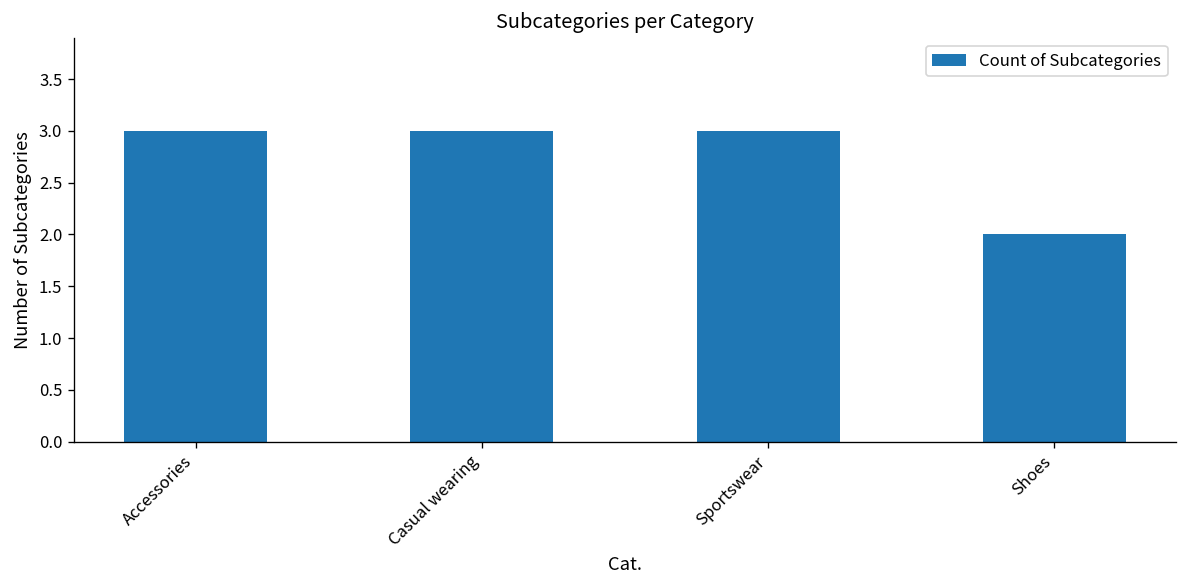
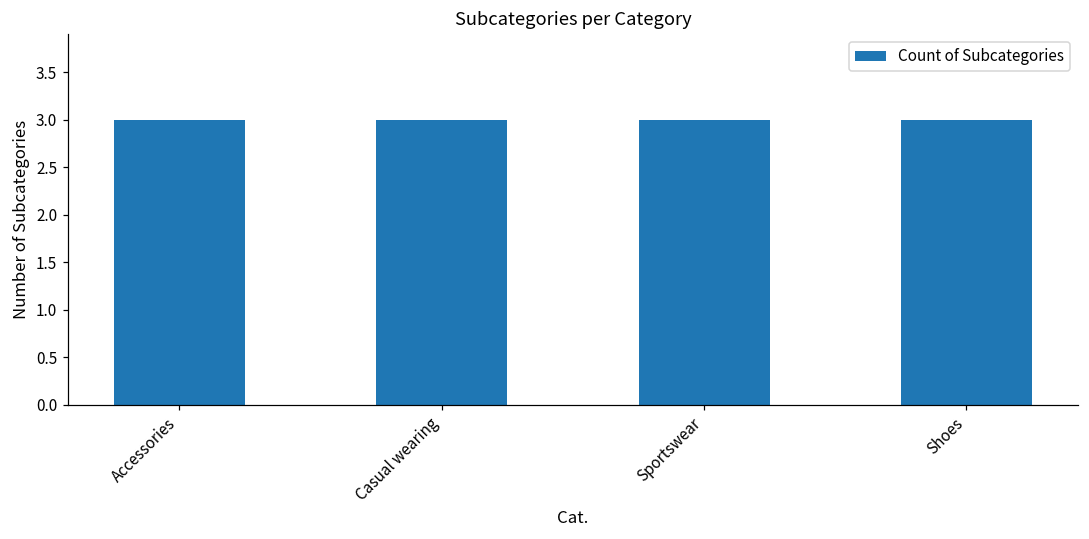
  {
    "Accessories": 3,
    "Casual wearing": 3,
    "Sportswear": 3,
-   "Shoes": 2
+   "Shoes": 3
  }
